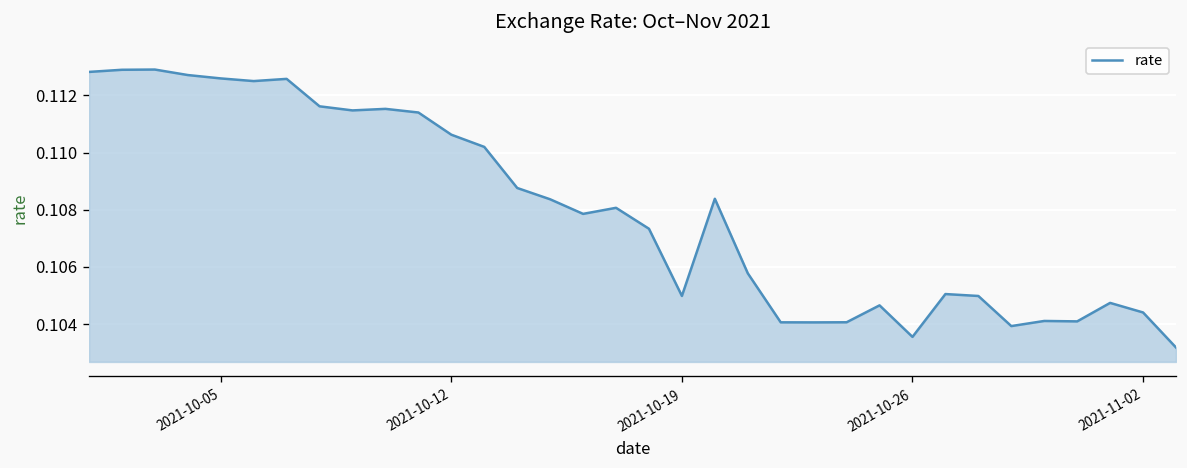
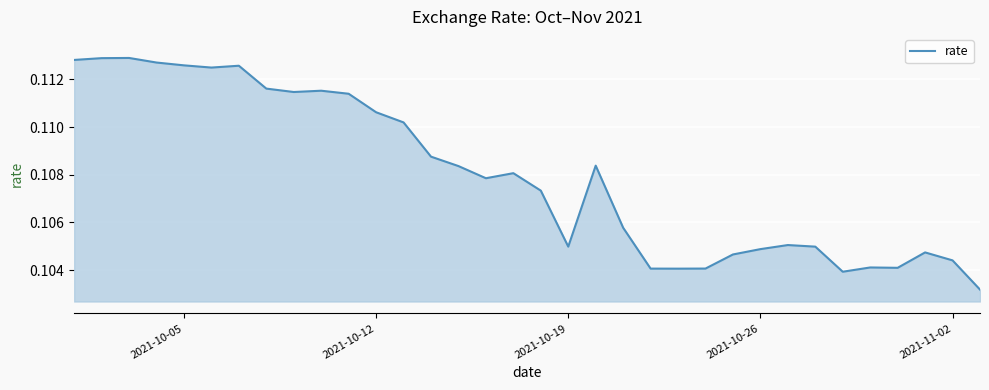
  {
    "2021-10-05": 0.1126,
    "2021-10-12": 0.1106,
    "2021-10-19": 0.1050,
-   "2021-10-26": 0.1036,
+   "2021-10-26": 0.1049,
    "2021-11-02": 0.1044
  }
